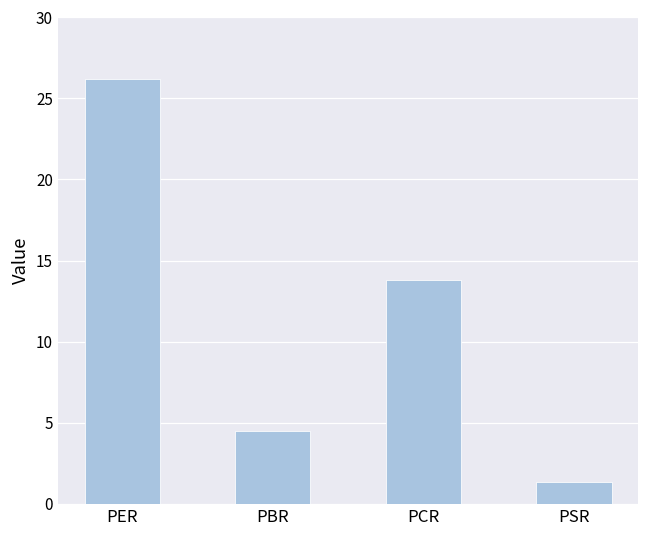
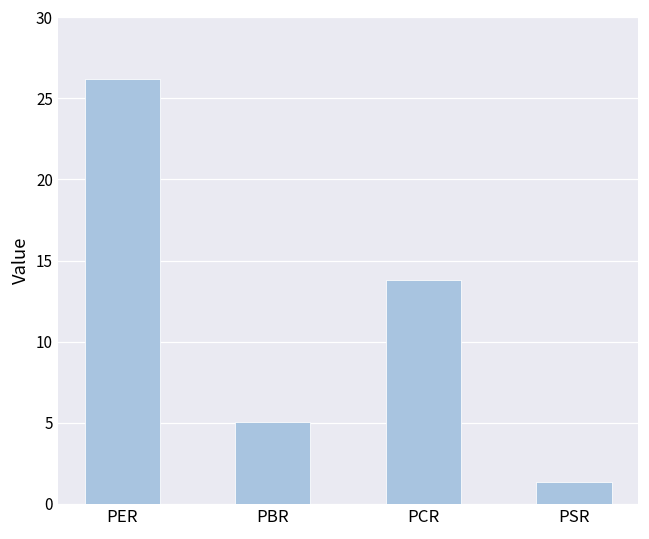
  {
    "PER": 26.2,
-   "PBR": 4.5,
+   "PBR": 5.0,
    "PCR": 13.8,
    "PSR": 1.4
  }
